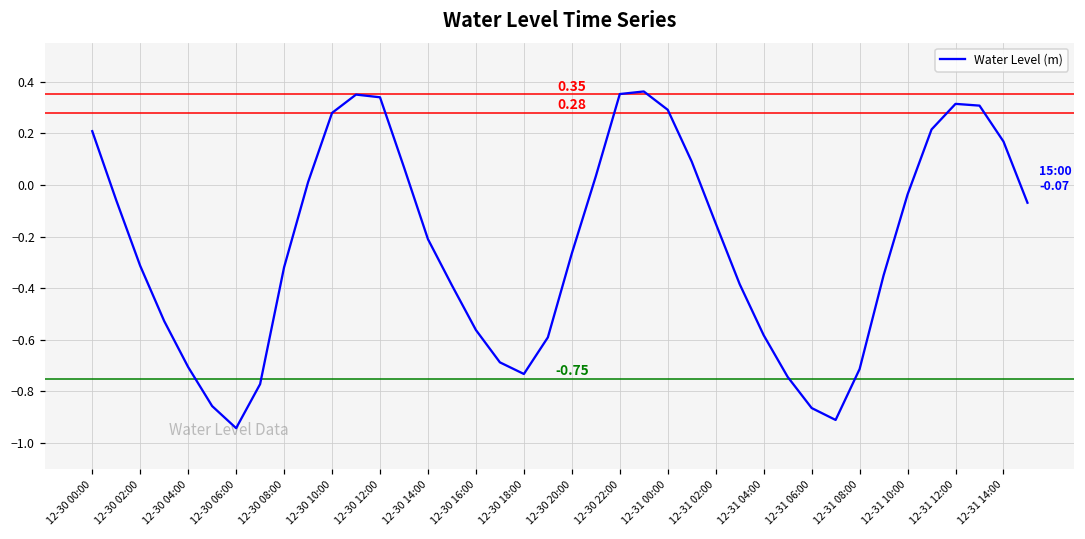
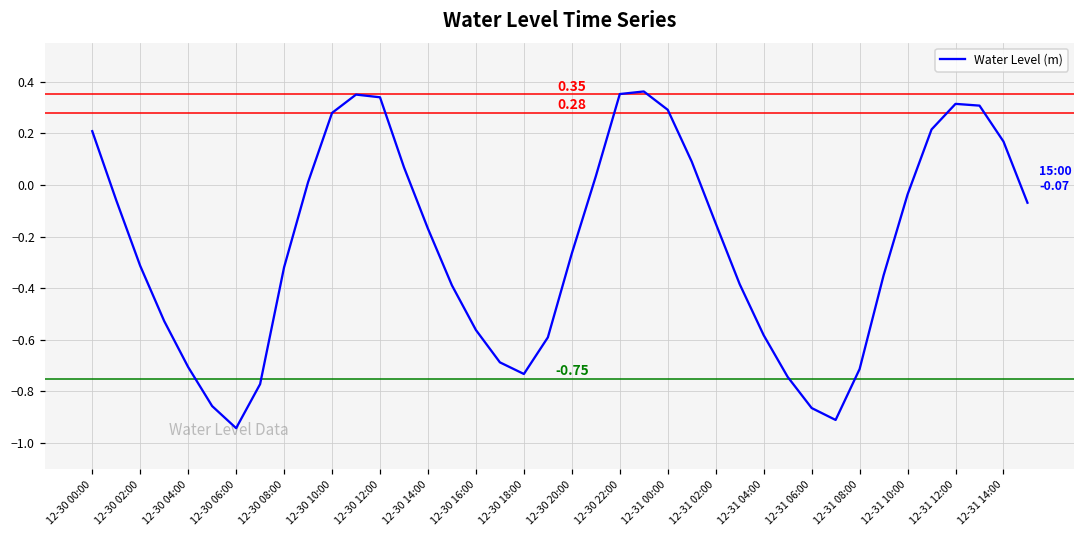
  {
    "12-30 00:00": 0.21,
    "12-30 02:00": -0.31,
    "12-30 04:00": -0.71,
    "12-30 06:00": -0.94,
    "12-30 08:00": -0.32,
    "12-30 10:00": 0.28,
    "12-30 12:00": 0.34,
-   "12-30 14:00": -0.21,
+   "12-30 14:00": -0.17,
    "12-30 16:00": -0.56,
    "12-30 18:00": -0.73,
    "12-30 20:00": -0.27,
    "12-30 22:00": 0.35,
    "12-31 00:00": 0.29,
    "12-31 02:00": -0.15,
    "12-31 04:00": -0.58,
    "12-31 06:00": -0.86,
    "12-31 08:00": -0.71,
    "12-31 10:00": -0.04,
    "12-31 12:00": 0.31,
    "12-31 14:00": 0.17
  }
